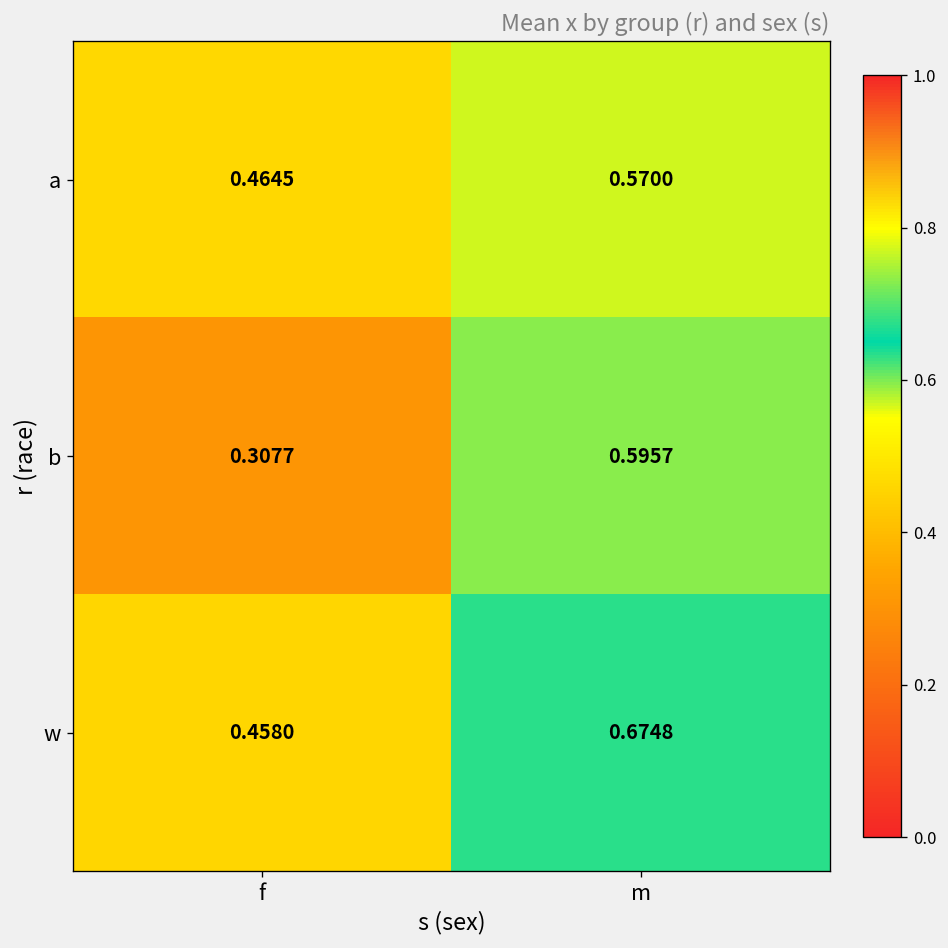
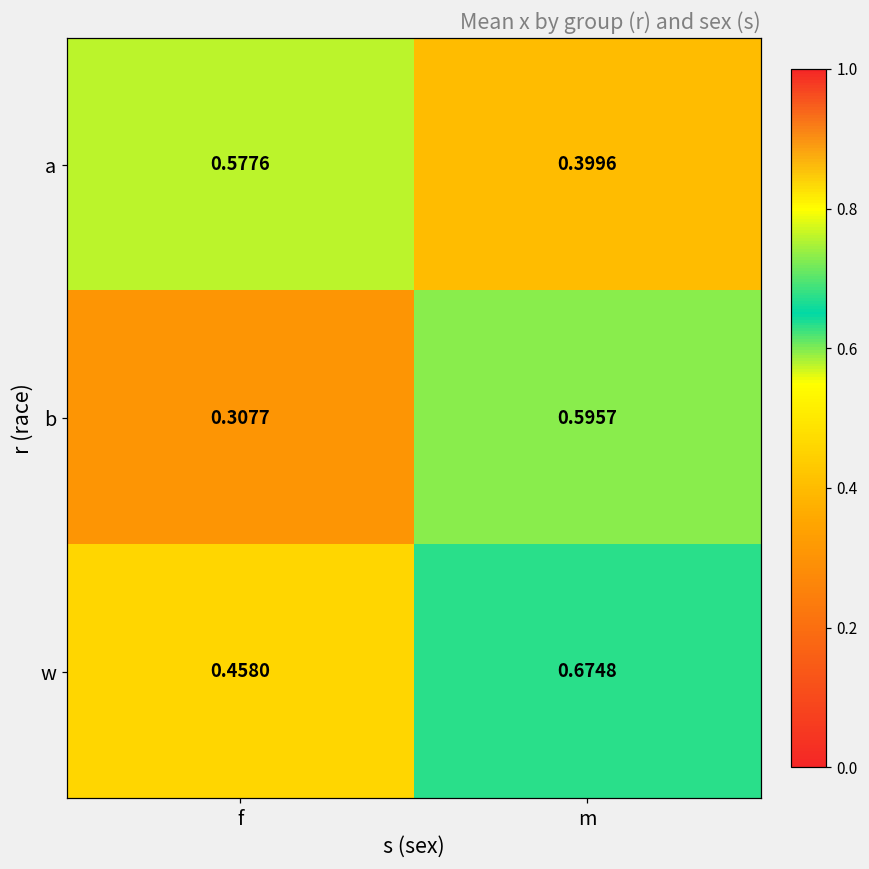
  {
    "a": {
-     "f": 0.4645,
-     "m": 0.5700
+     "f": 0.5776,
+     "m": 0.3996
    },
    "b": {
      "f": 0.3077,
      "m": 0.5957
    },
    "w": {
      "f": 0.4580,
      "m": 0.6748
    }
  }
